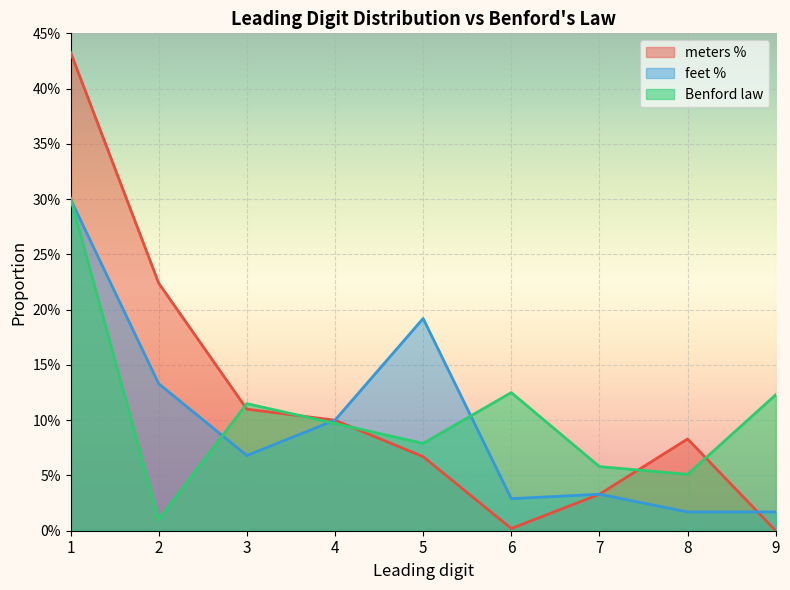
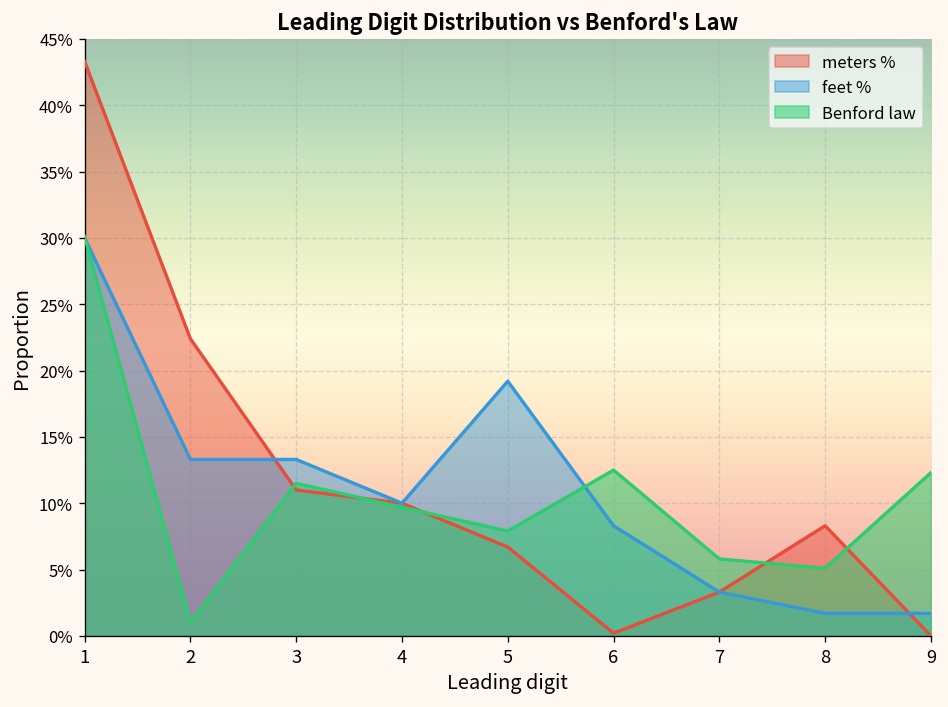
  {
    "meters %": {
      "1": "43.3%",
      "2": "22.4%",
      "3": "11.0%",
      "5": "6.7%",
      "6": "0.2%",
      "8": "8.3%",
      "9": "0.0%"
    },
    "feet %": {
      "2": "13.3%",
-     "3": "6.8%",
+     "3": "13.3%",
      "5": "19.2%",
-     "6": "2.9%",
+     "6": "8.3%",
      "8": "1.7%",
      "9": "1.7%"
    },
    "Benford law": {
      "2": "1.0%",
      "3": "11.5%",
      "4": "9.7%",
      "5": "7.9%",
      "6": "12.5%",
      "7": "5.8%",
      "8": "5.1%",
      "9": "12.3%"
    }
  }
